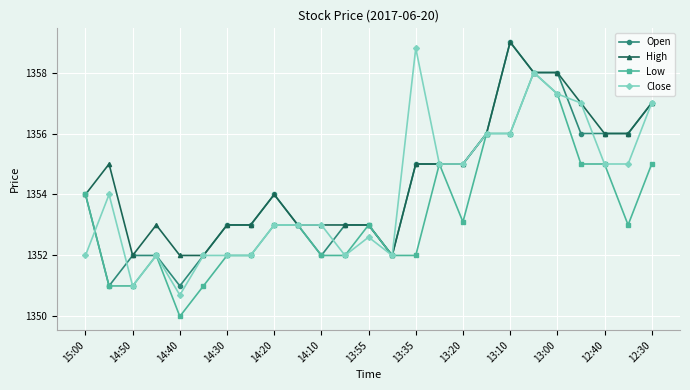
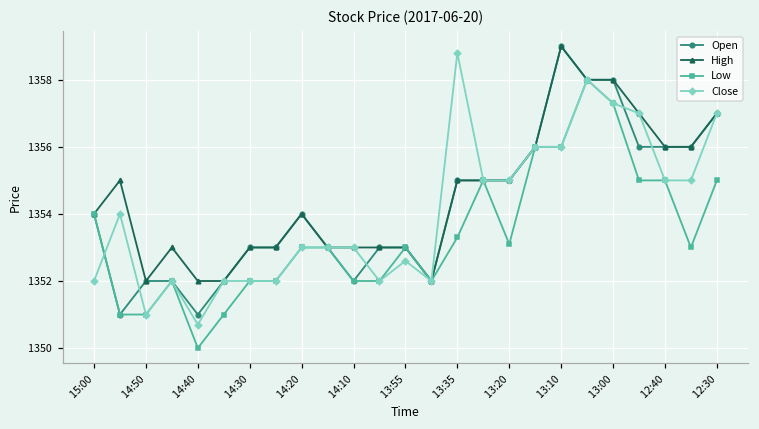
  {
    "Low": {
      "14:40": 1350.0,
-     "13:35": 1352.0,
+     "13:35": 1353.3,
      "13:20": 1353.1,
      "12:30": 1355.0
    },
    "Close": {
      "15:00": 1352.0,
      "14:40": 1350.7,
      "13:55": 1352.6,
      "13:35": 1358.8
    }
  }
